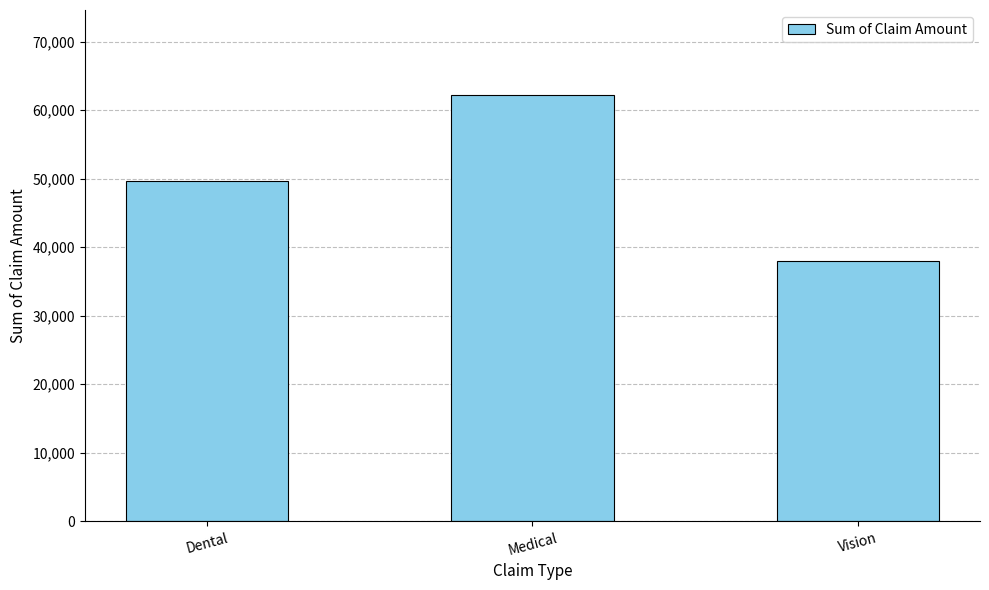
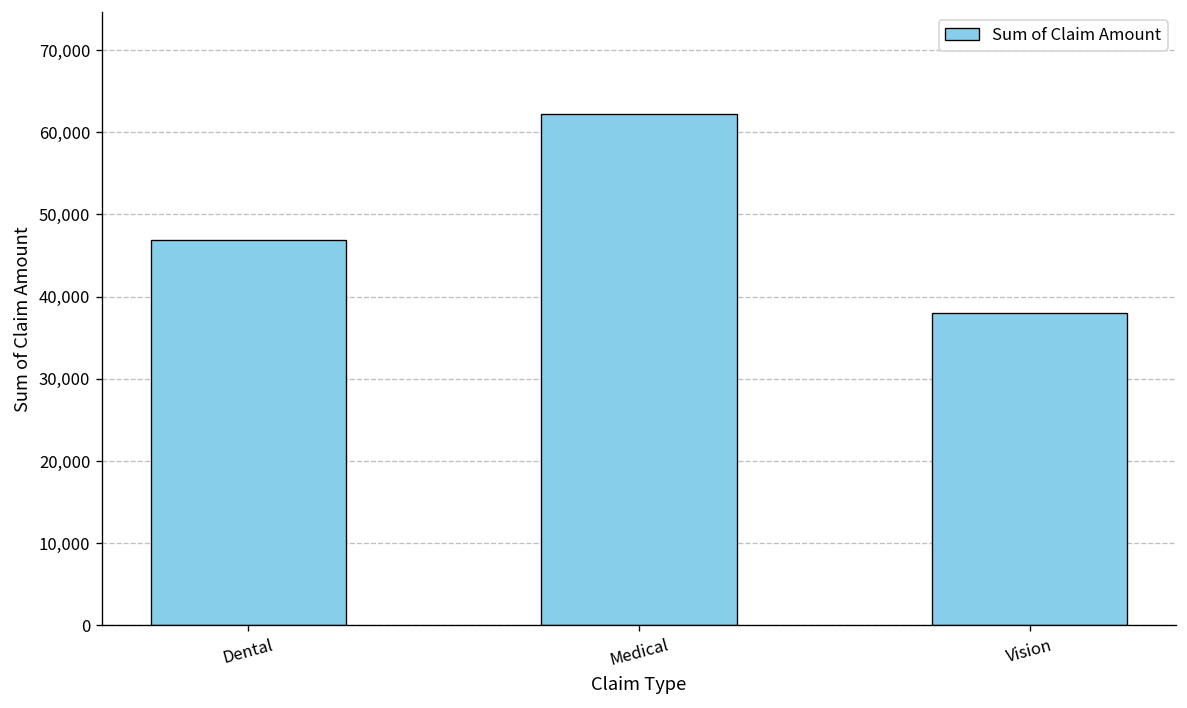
  {
-   "Dental": "50,000",
+   "Dental": "47,000",
    "Medical": "62,000",
    "Vision": "38,000"
  }
